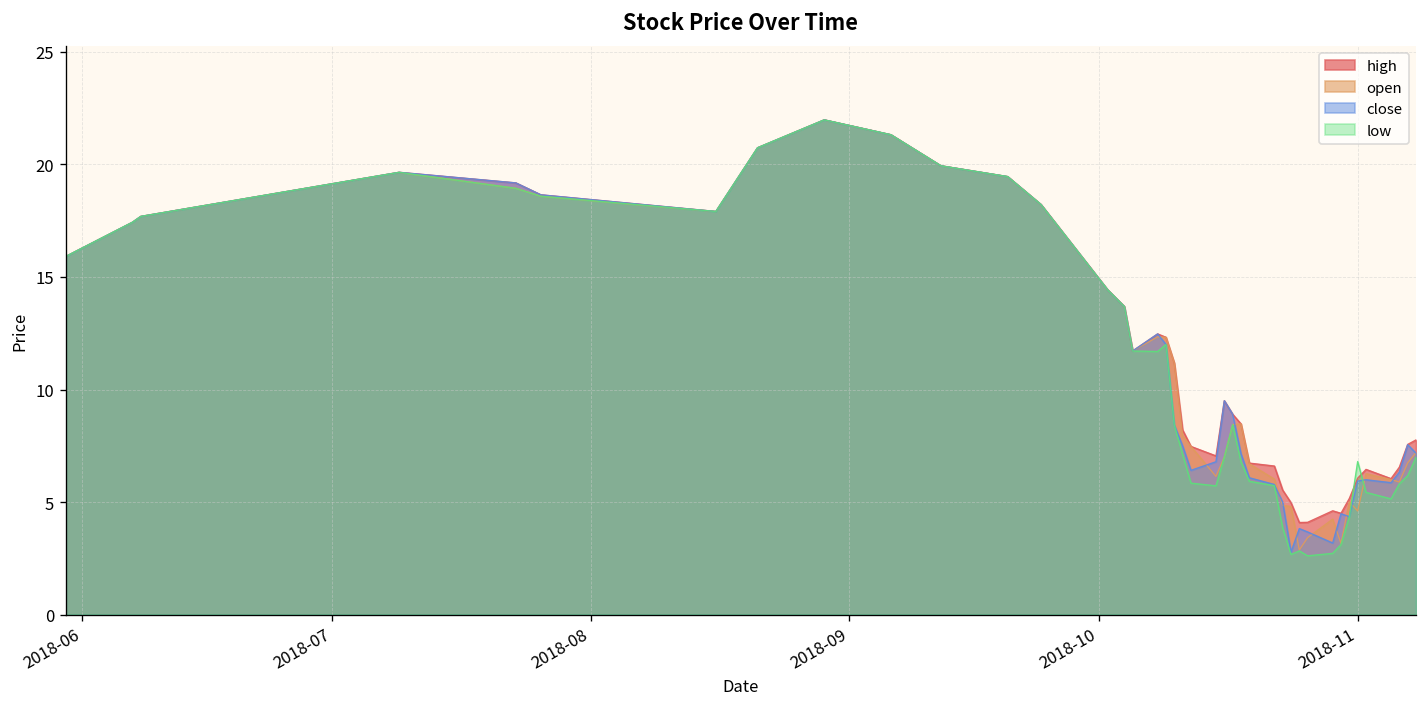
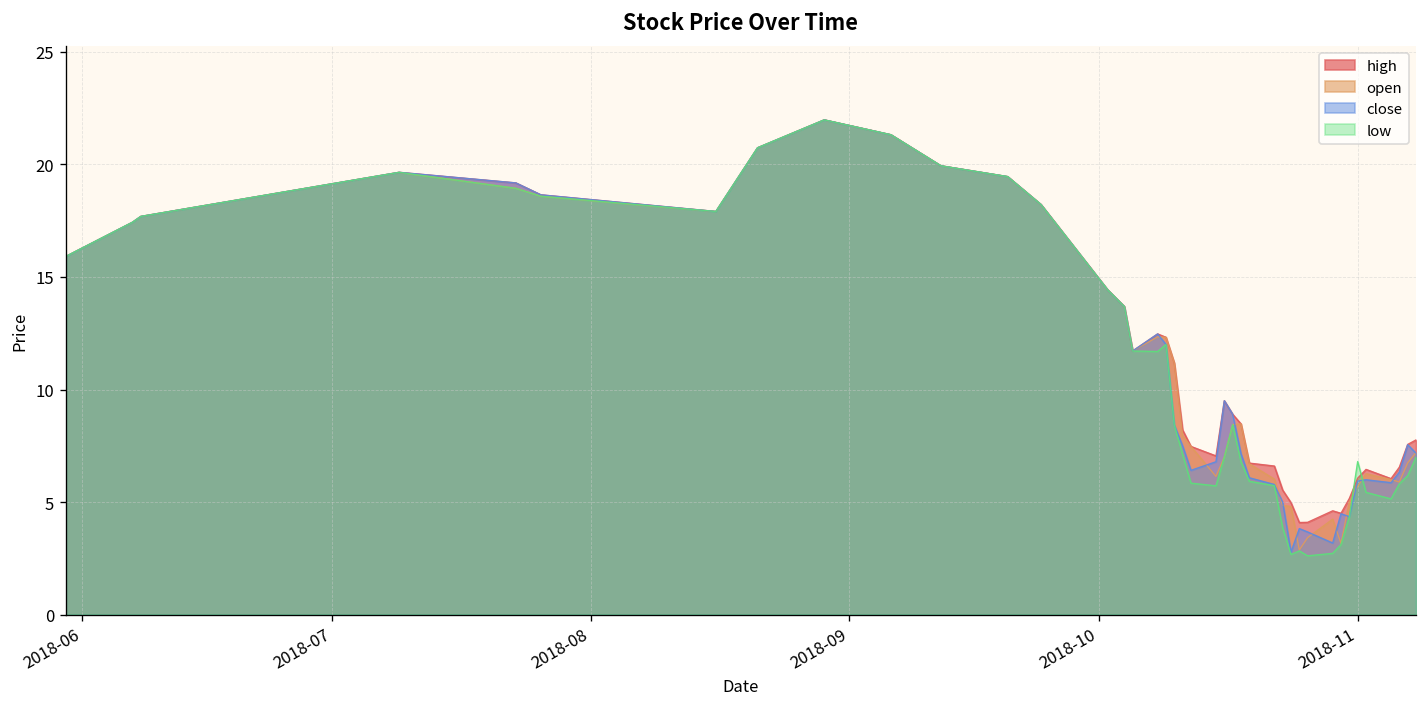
  {
    "open": {
-     "2018-11": 4.6
+     "2018-11": 5.7
    },
    "low": {
      "2018-11": 6.8
    }
  }
